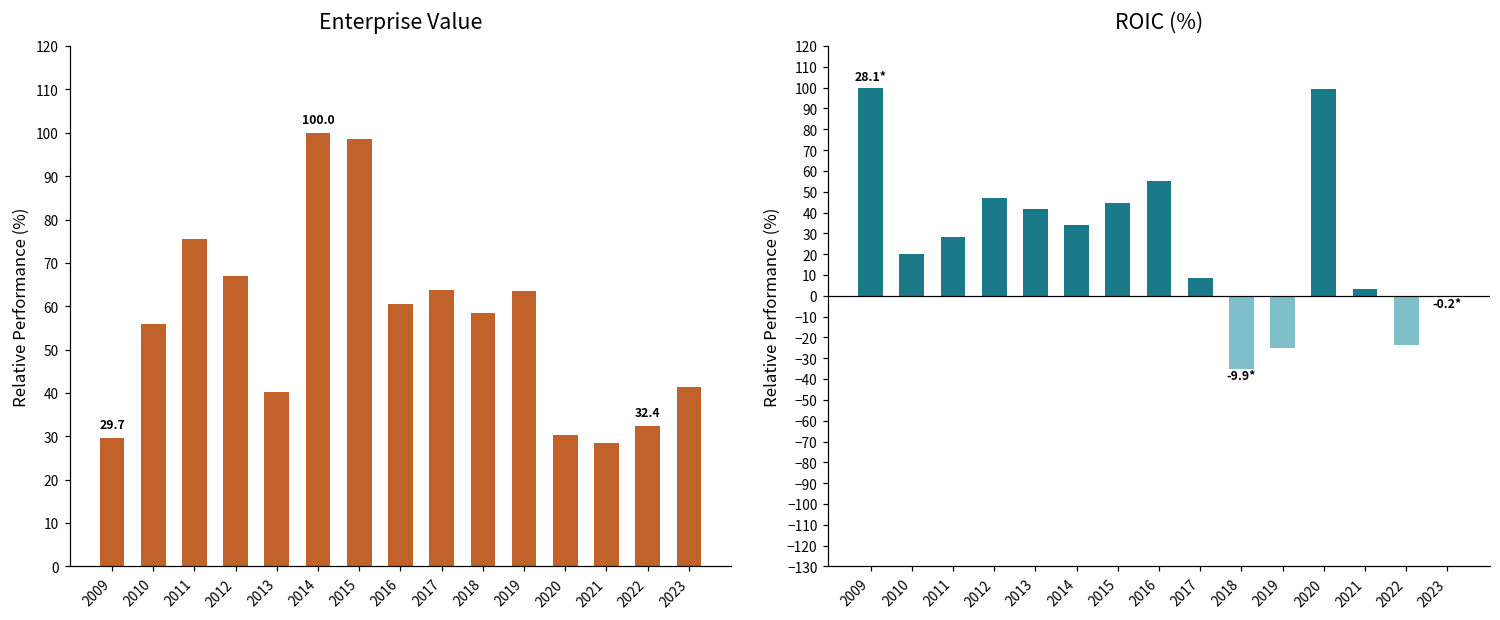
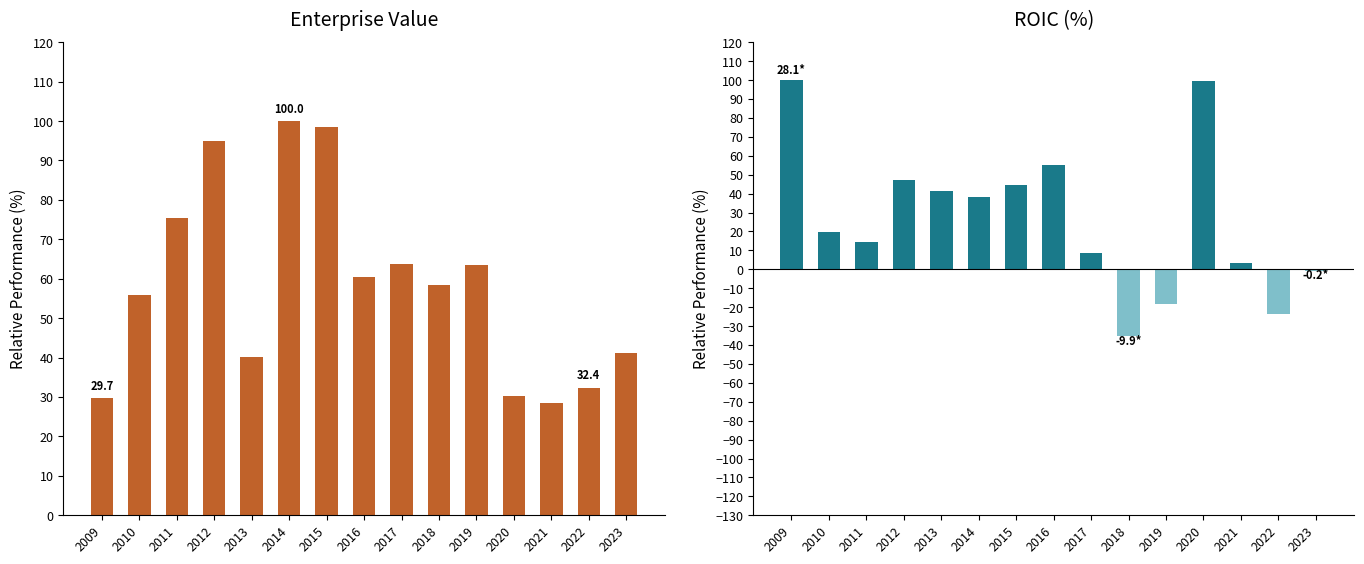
  {
    "Enterprise Value": {
      "2010": 56,
      "2011": 76,
-     "2012": 67,
+     "2012": 95,
      "2013": 40,
      "2015": 98,
      "2016": 61,
      "2017": 64,
      "2018": 58,
      "2019": 63,
      "2020": 30,
      "2021": 29,
      "2023": 41
    },
    "ROIC (%)": {
      "2010": 20,
-     "2011": 28,
+     "2011": 15,
      "2012": 47,
      "2013": 42,
-     "2014": 34,
+     "2014": 38,
      "2015": 44,
      "2016": 55,
      "2017": 9,
-     "2019": -25,
+     "2019": -19,
      "2020": 99,
      "2021": 3,
      "2022": -24
    }
  }
